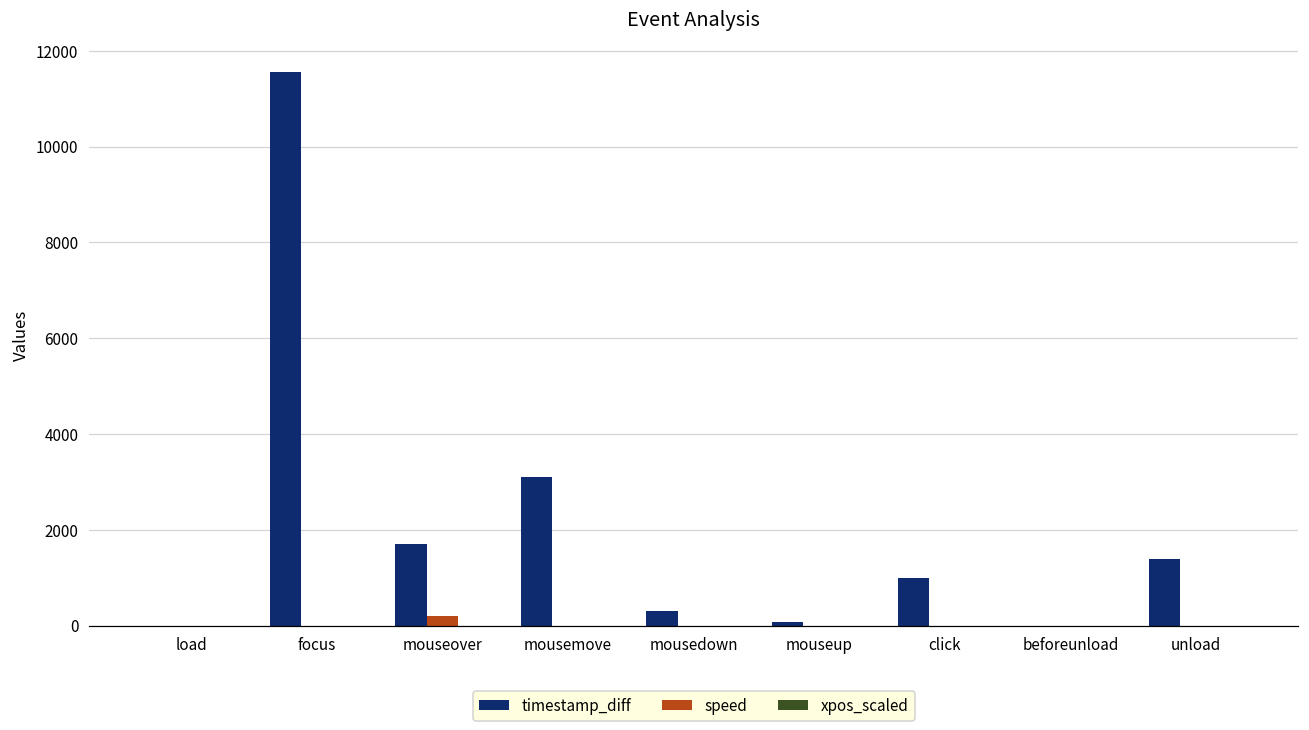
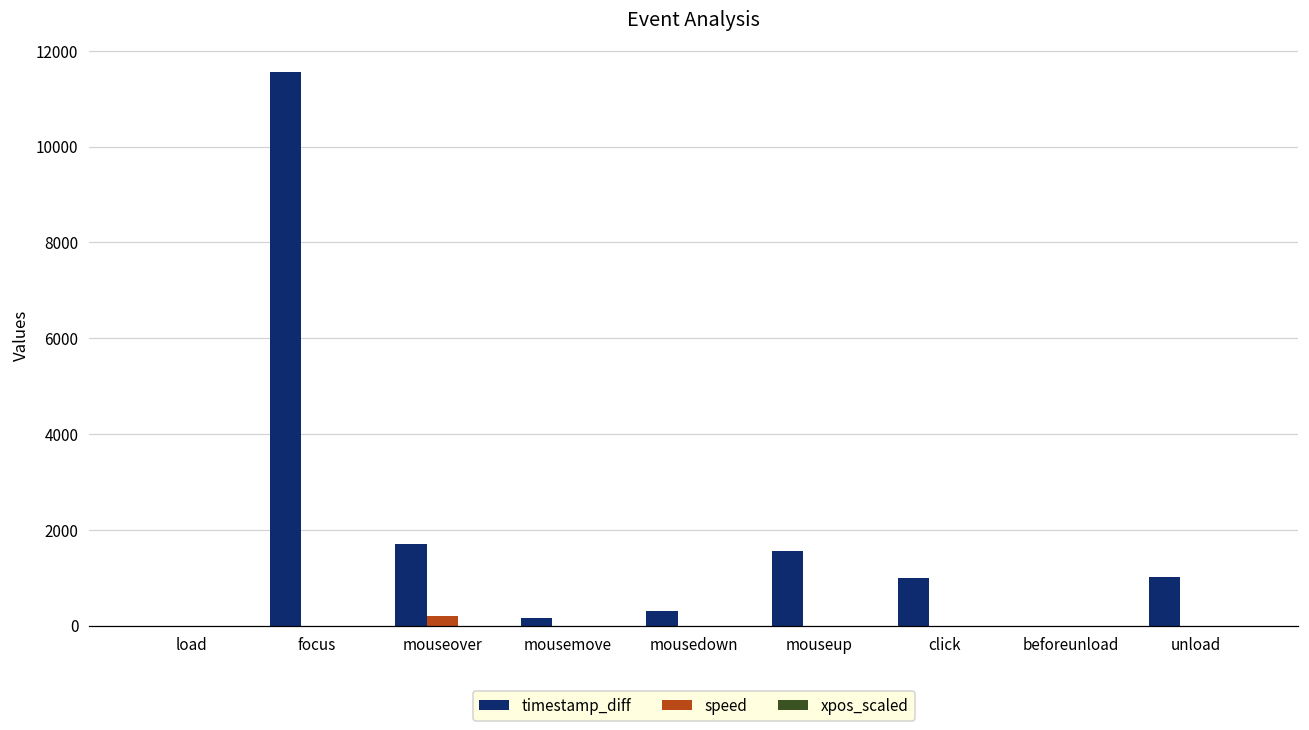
  {
    "timestamp_diff": {
      "focus": 11600,
      "mouseover": 1700,
-     "mousemove": 3100,
+     "mousemove": 200,
      "mousedown": 300,
-     "mouseup": 100,
+     "mouseup": 1600,
      "click": 1000,
      "beforeunload": 0,
-     "unload": 1400
+     "unload": 1000
    },
    "speed": {
      "load": 0,
      "focus": 0,
      "mouseover": 200,
      "mouseup": 0,
      "click": 0,
      "beforeunload": 0,
      "unload": 0
    },
    "xpos_scaled": {
      "load": 0,
      "focus": 0,
      "beforeunload": 0,
      "unload": 0
    }
  }
